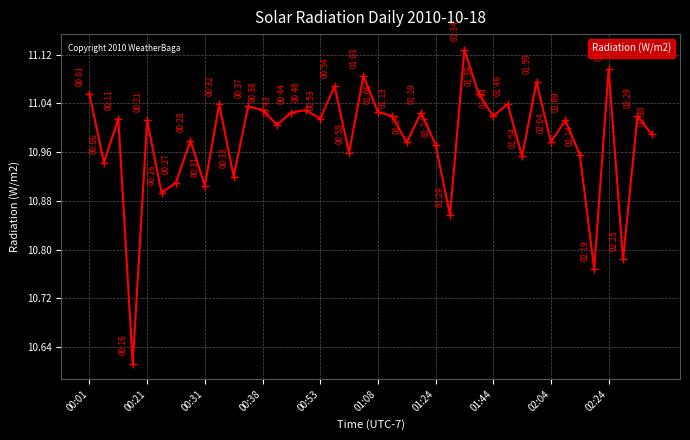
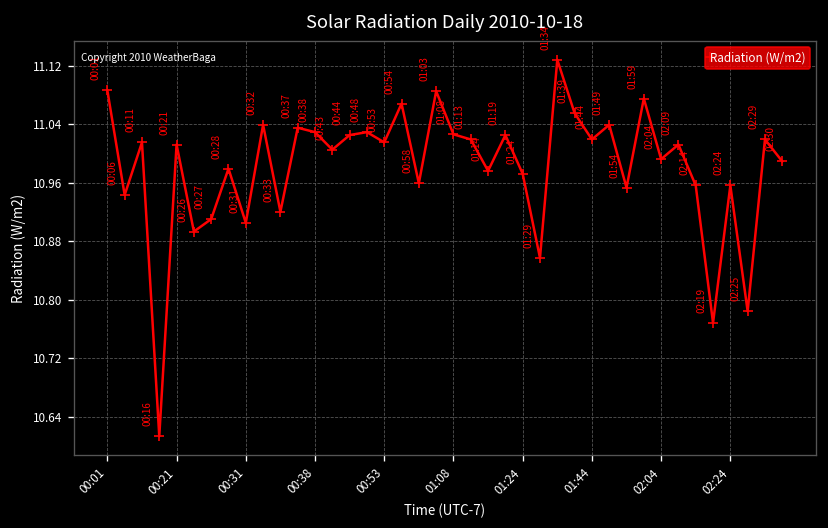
  {
-   "00:01": 11.06,
+   "00:01": 11.09,
    "00:53": 11.02,
    "01:24": 10.97,
    "01:44": 11.02,
-   "02:04": 10.98,
-   "02:24": 11.10
+   "02:04": 10.99,
+   "02:24": 10.96
  }
